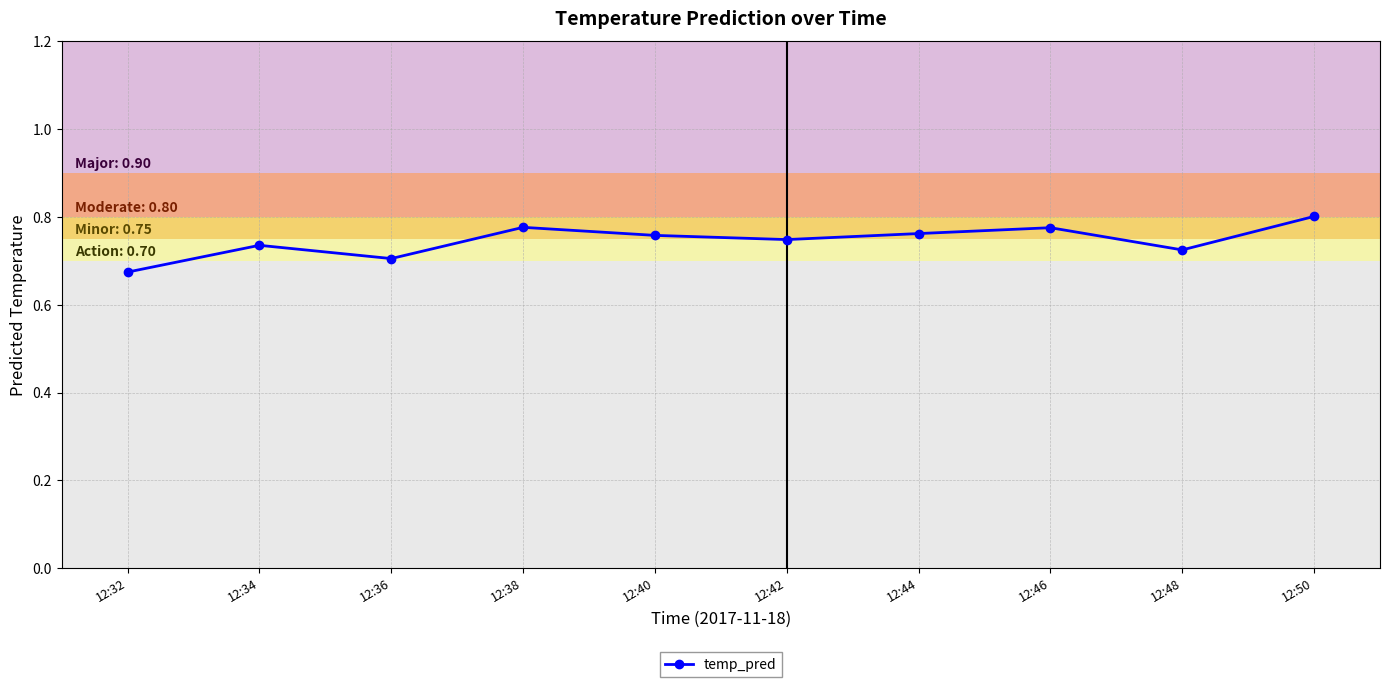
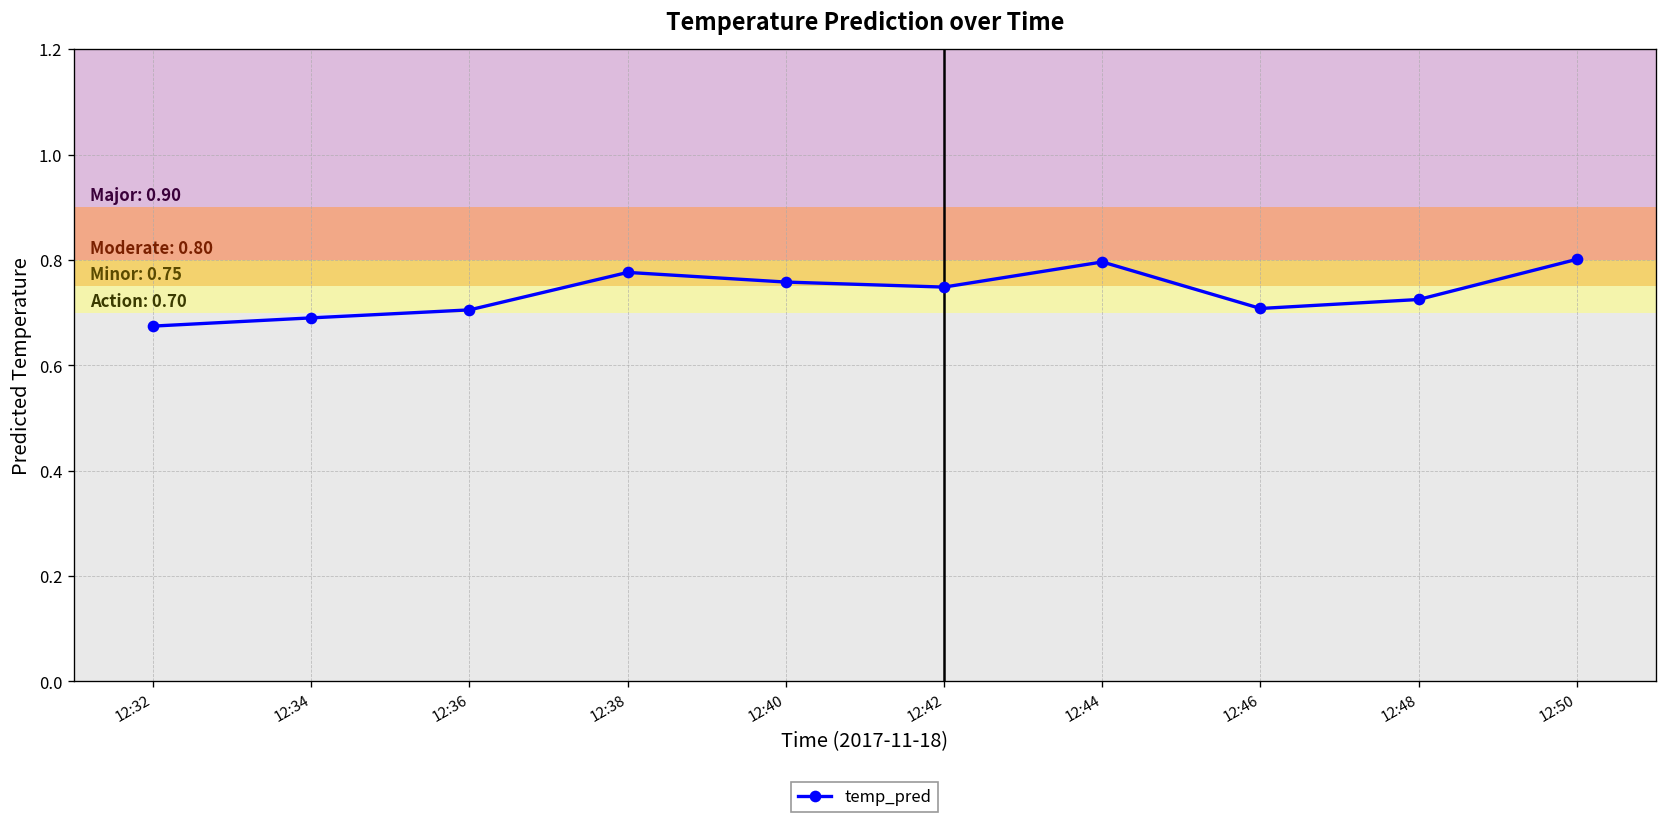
  {
-   "12:34": 0.74,
+   "12:34": 0.69,
    "12:36": 0.71,
    "12:38": 0.78,
    "12:40": 0.76,
    "12:42": 0.75,
-   "12:44": 0.76,
-   "12:46": 0.78,
+   "12:44": 0.80,
+   "12:46": 0.71,
    "12:48": 0.72,
    "12:50": 0.80
  }
